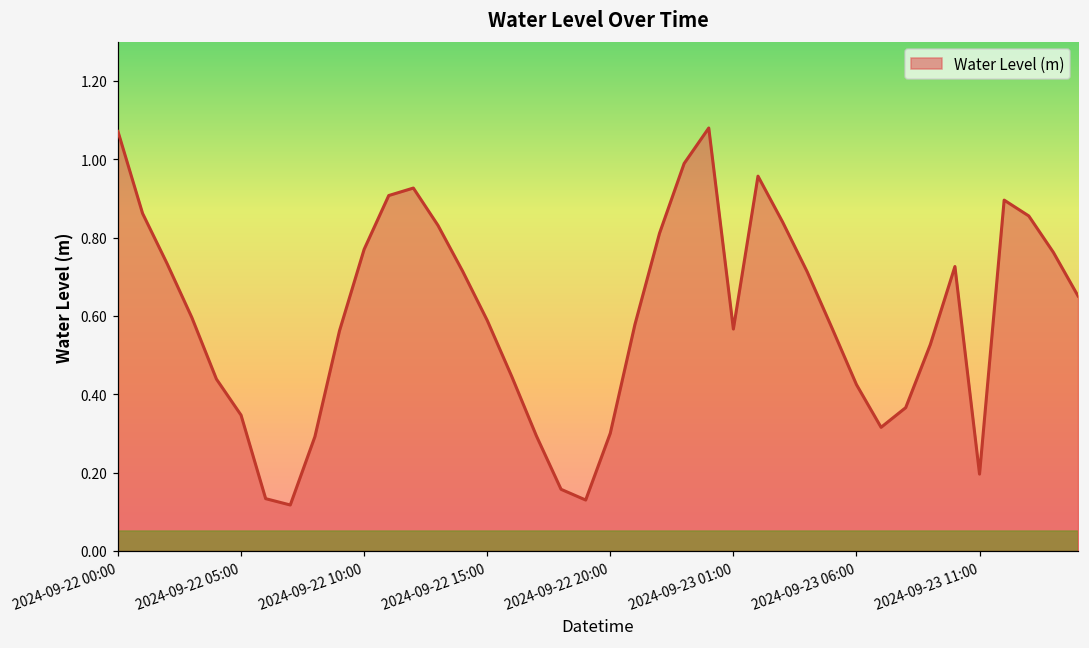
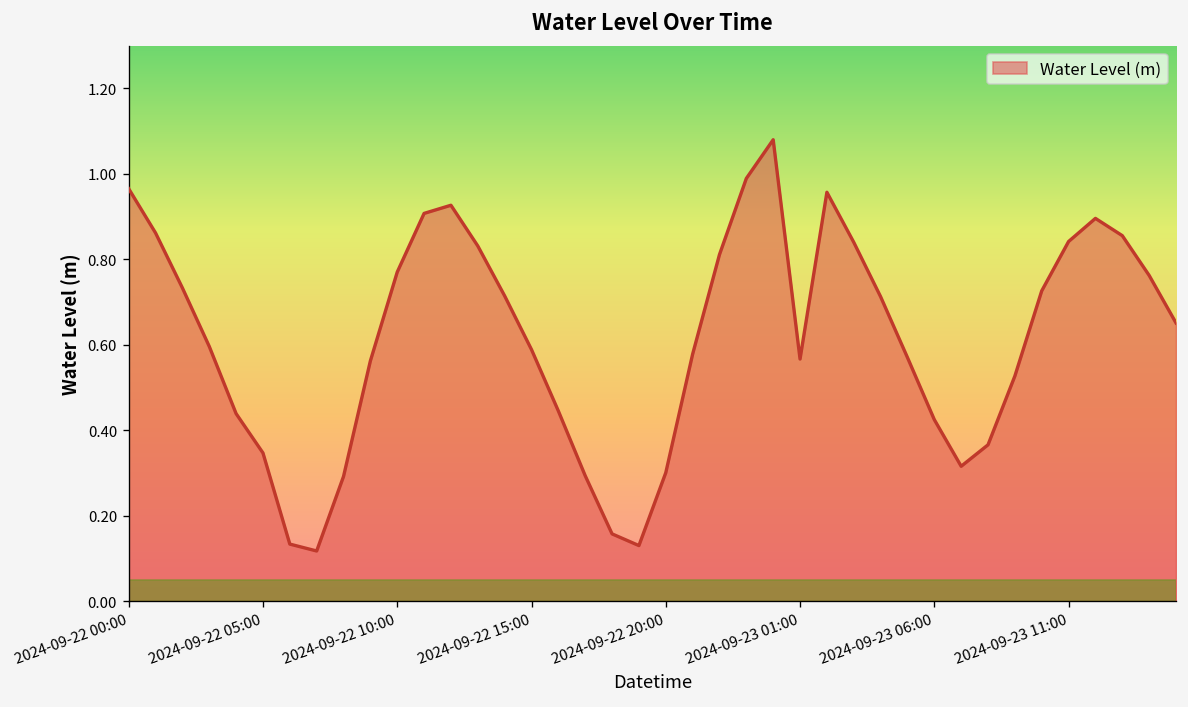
  {
-   "2024-09-22 00:00": 1.07,
+   "2024-09-22 00:00": 0.97,
    "2024-09-22 05:00": 0.35,
    "2024-09-22 10:00": 0.77,
    "2024-09-22 15:00": 0.59,
    "2024-09-22 20:00": 0.30,
    "2024-09-23 01:00": 0.57,
    "2024-09-23 06:00": 0.42,
-   "2024-09-23 11:00": 0.20
+   "2024-09-23 11:00": 0.84
  }
